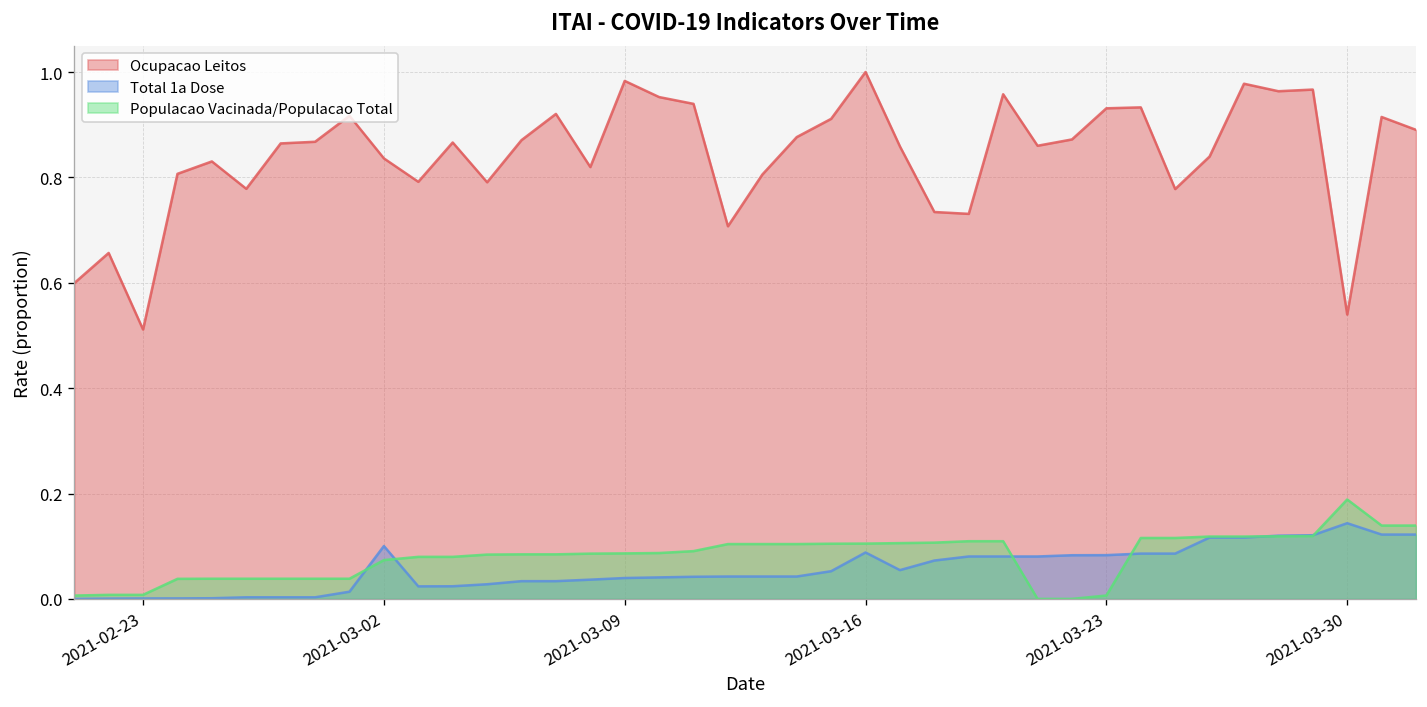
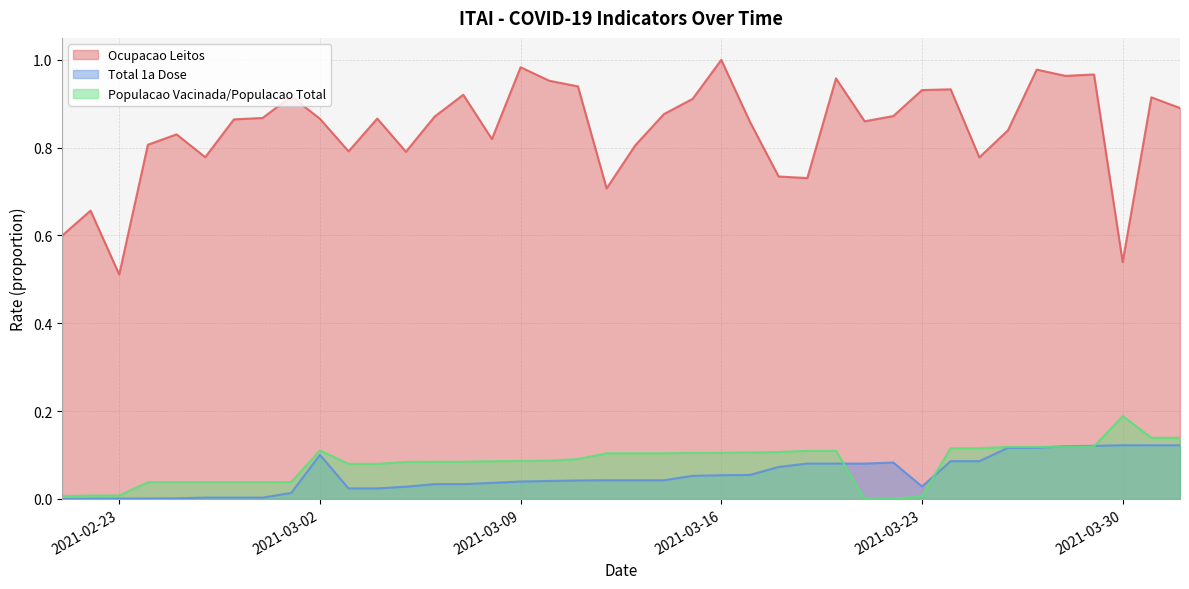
  {
    "Ocupacao Leitos": {
      "2021-02-23": 0.51,
-     "2021-03-02": 0.84,
+     "2021-03-02": 0.87,
      "2021-03-09": 0.98,
      "2021-03-16": 1.00,
      "2021-03-23": 0.93,
      "2021-03-30": 0.54
    },
    "Total 1a Dose": {
      "2021-02-23": 0.00,
      "2021-03-02": 0.10,
      "2021-03-09": 0.04,
-     "2021-03-16": 0.09,
-     "2021-03-23": 0.08,
-     "2021-03-30": 0.14
+     "2021-03-16": 0.05,
+     "2021-03-23": 0.03,
+     "2021-03-30": 0.12
    },
    "Populacao Vacinada/Populacao Total": {
      "2021-02-23": 0.01,
-     "2021-03-02": 0.07,
+     "2021-03-02": 0.11,
      "2021-03-09": 0.09,
      "2021-03-16": 0.10,
      "2021-03-23": 0.01,
      "2021-03-30": 0.19
    }
  }
